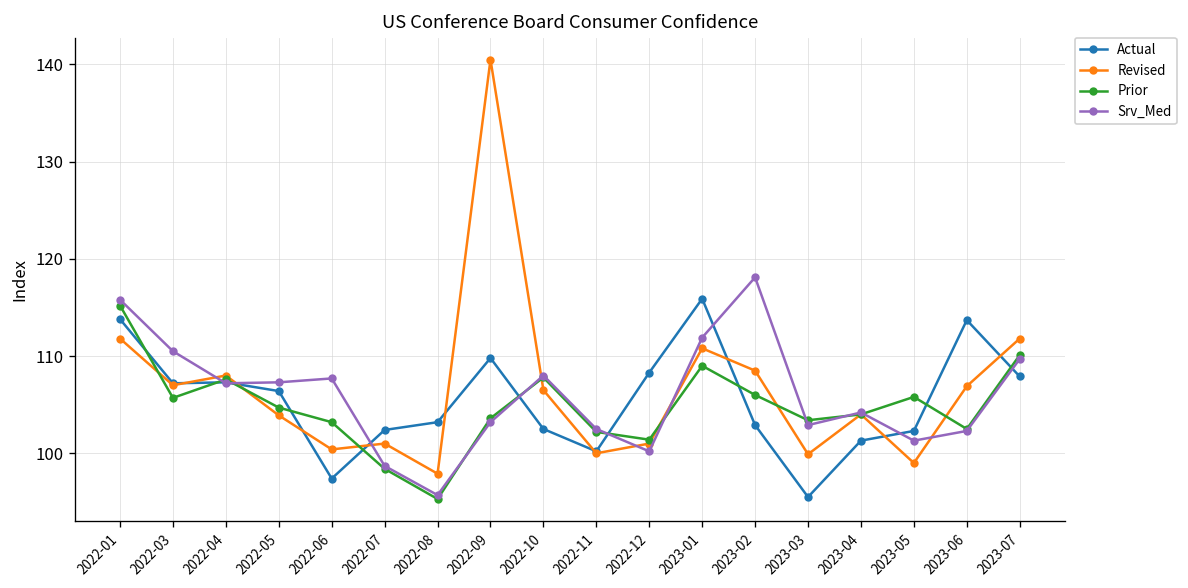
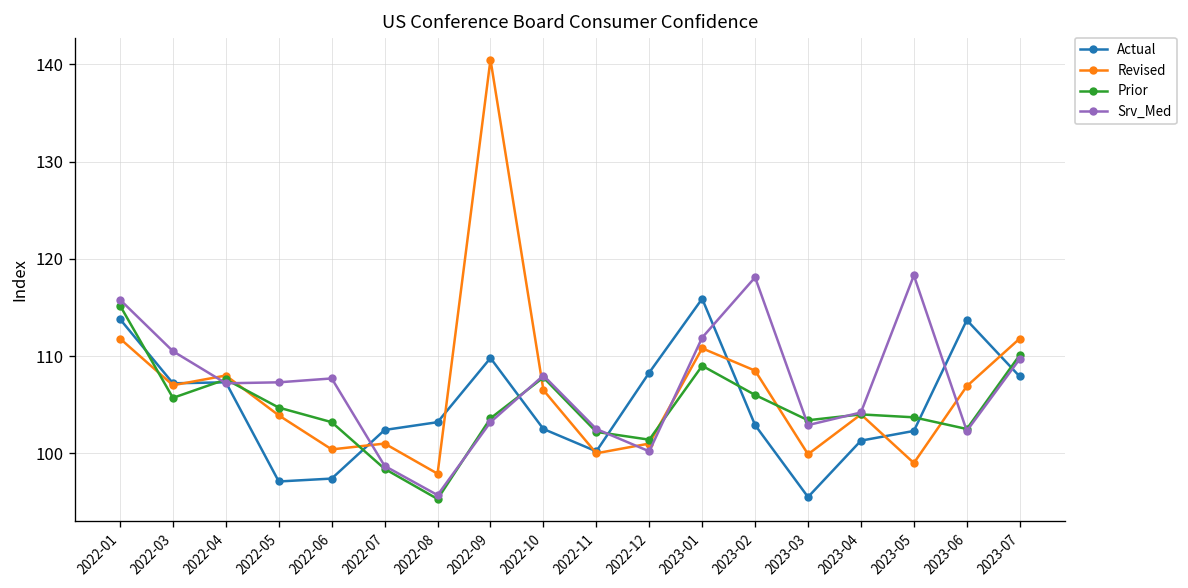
  {
    "Actual": {
      "2022-01": 114,
-     "2022-05": 106,
+     "2022-05": 97,
      "2022-06": 97,
      "2022-07": 102,
      "2022-08": 103,
      "2022-09": 110,
      "2022-10": 103,
      "2022-12": 108,
      "2023-01": 116,
      "2023-02": 103,
      "2023-03": 96,
      "2023-04": 101,
      "2023-05": 102,
      "2023-06": 114,
      "2023-07": 108
    },
    "Revised": {
      "2022-01": 112,
      "2022-04": 108,
      "2022-05": 104,
      "2022-06": 100,
      "2022-07": 101,
      "2022-08": 98,
      "2022-09": 141,
      "2022-10": 107,
      "2022-12": 101,
      "2023-01": 111,
      "2023-02": 109,
      "2023-03": 100,
      "2023-05": 99,
      "2023-06": 107,
      "2023-07": 112
    },
    "Prior": {
      "2022-01": 115,
      "2022-03": 106,
      "2022-05": 105,
      "2022-06": 103,
      "2022-08": 95,
      "2022-09": 104,
      "2022-12": 101,
      "2023-01": 109,
      "2023-02": 106,
      "2023-03": 103,
-     "2023-05": 106,
+     "2023-05": 104,
      "2023-07": 110
    },
    "Srv_Med": {
      "2022-01": 116,
      "2022-03": 111,
      "2022-05": 107,
      "2022-06": 108,
      "2022-08": 96,
      "2022-09": 103,
      "2022-12": 100,
      "2023-01": 112,
      "2023-02": 118,
      "2023-03": 103,
-     "2023-05": 101,
+     "2023-05": 118,
      "2023-07": 110
    }
  }
